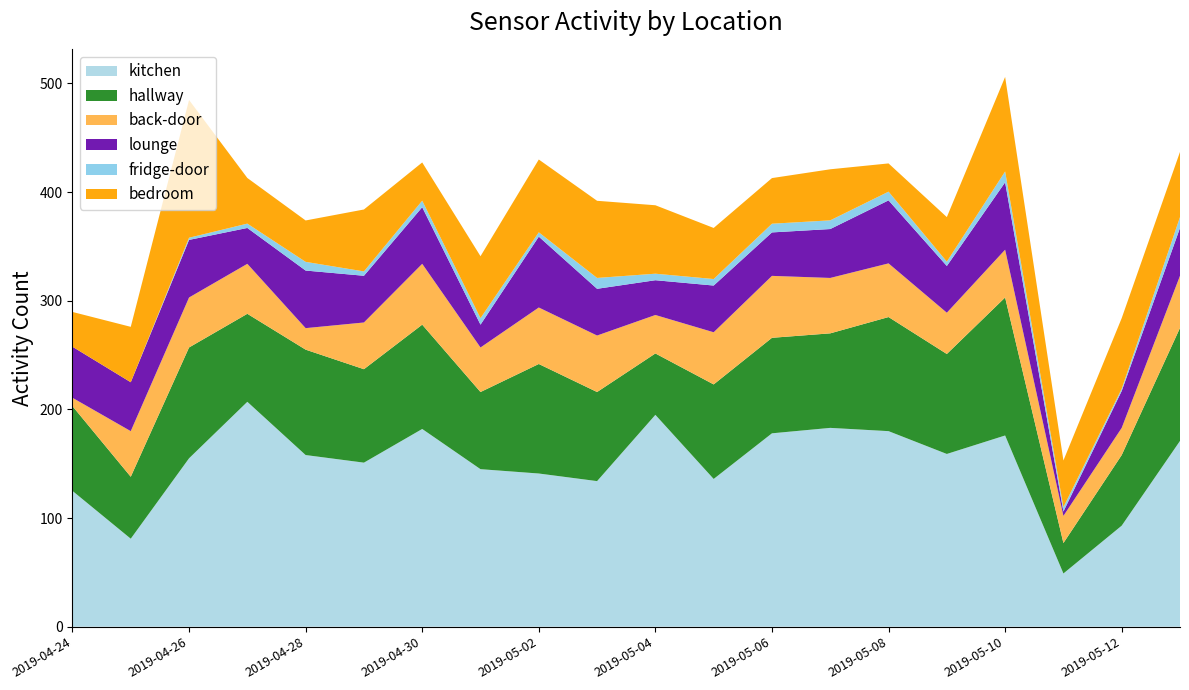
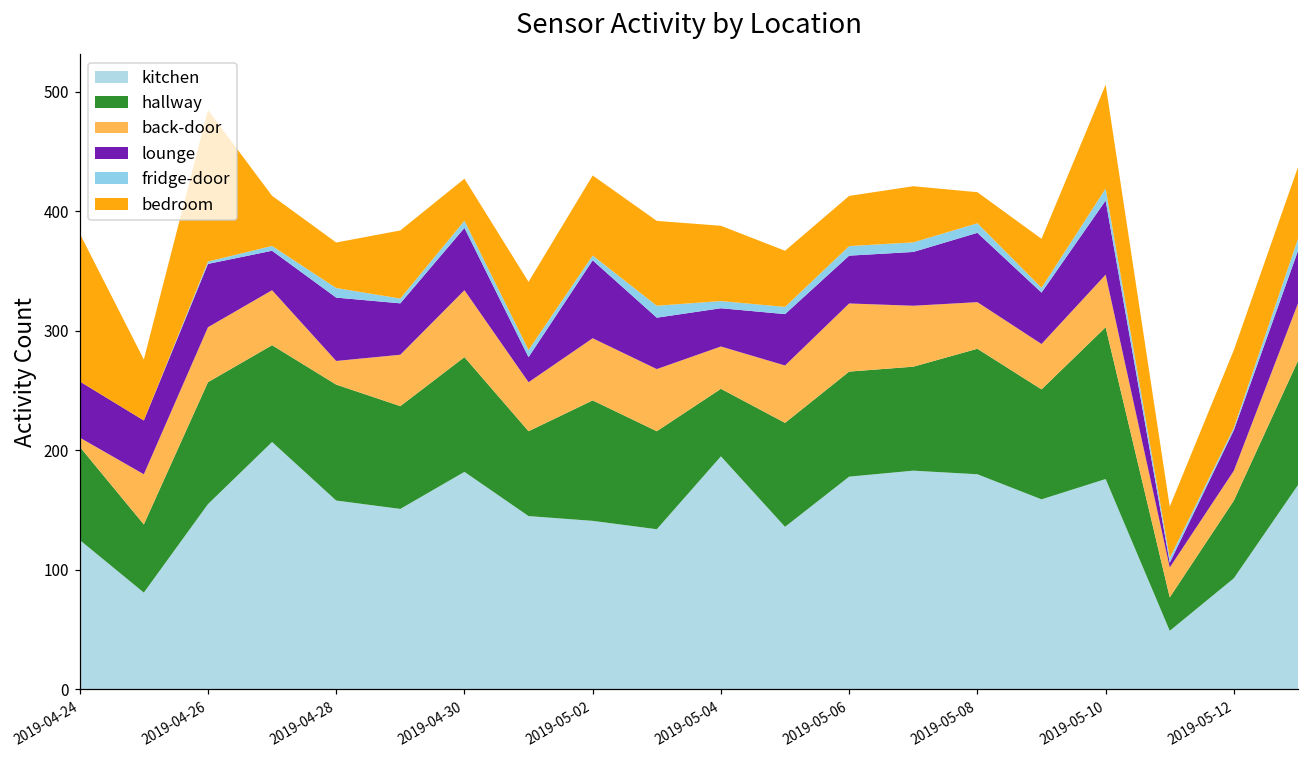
  {
    "hallway": {
      "2019-04-24": 78,
      "2019-04-26": 102,
      "2019-04-28": 97,
      "2019-04-30": 96,
      "2019-05-02": 101,
      "2019-05-04": 57,
      "2019-05-06": 88,
      "2019-05-08": 105,
      "2019-05-10": 127,
      "2019-05-12": 65
    },
    "back-door": {
      "2019-04-24": 8,
      "2019-04-26": 46,
      "2019-04-28": 20,
      "2019-04-30": 56,
      "2019-05-02": 52,
      "2019-05-04": 35,
      "2019-05-06": 57,
-     "2019-05-08": 49,
+     "2019-05-08": 39,
      "2019-05-10": 44,
      "2019-05-12": 25
    },
    "lounge": {
      "2019-04-28": 53,
      "2019-04-30": 52,
      "2019-05-02": 65,
      "2019-05-04": 32,
      "2019-05-06": 40,
      "2019-05-08": 58,
      "2019-05-10": 62
    },
    "bedroom": {
-     "2019-04-24": 32,
+     "2019-04-24": 124,
      "2019-04-28": 38,
      "2019-04-30": 35,
      "2019-05-02": 67,
      "2019-05-04": 63,
      "2019-05-06": 42,
      "2019-05-08": 26,
      "2019-05-10": 87,
      "2019-05-12": 65
    }
  }
